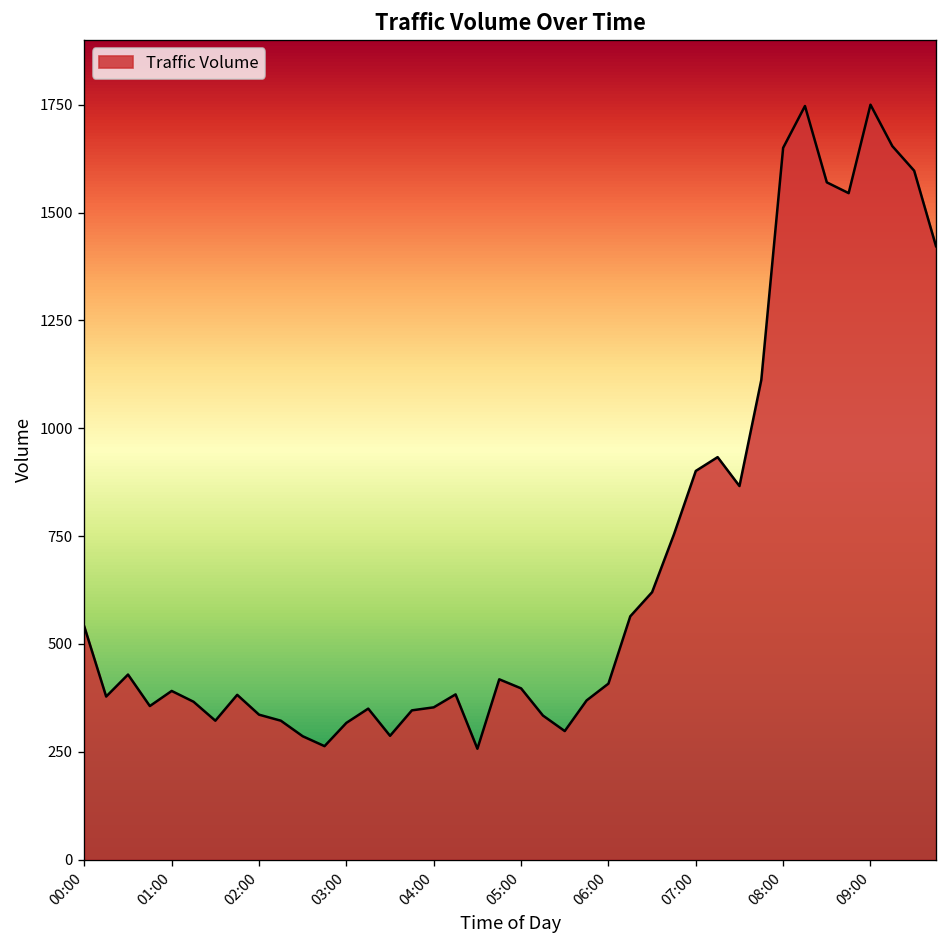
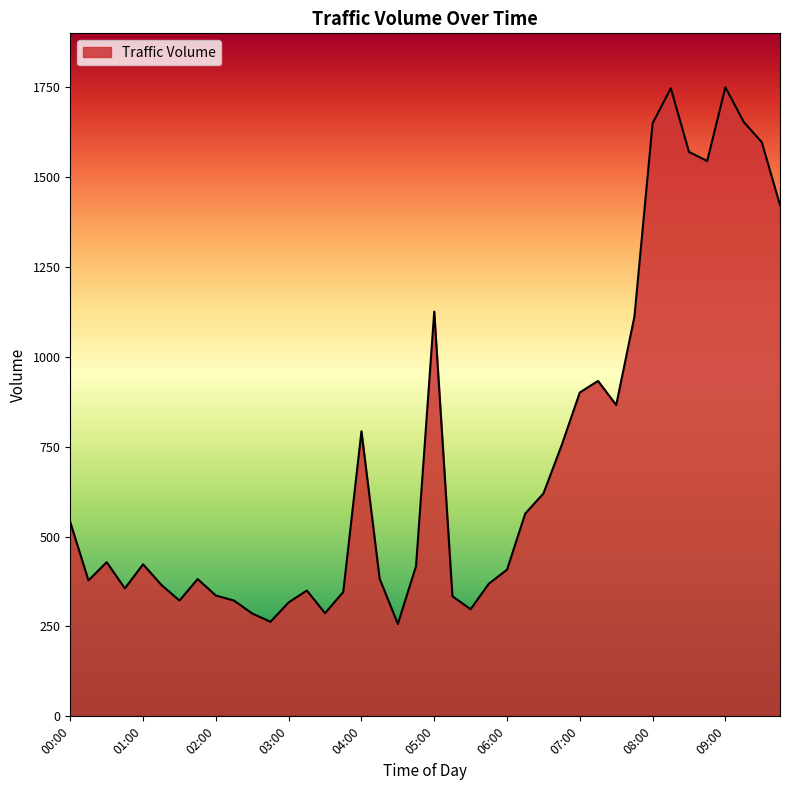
  {
    "00:00": 540,
-   "01:00": 390,
+   "01:00": 420,
    "02:00": 340,
    "03:00": 320,
-   "04:00": 350,
-   "05:00": 400,
+   "04:00": 790,
+   "05:00": 1130,
    "06:00": 410,
    "07:00": 900,
    "08:00": 1650,
    "09:00": 1750
  }
